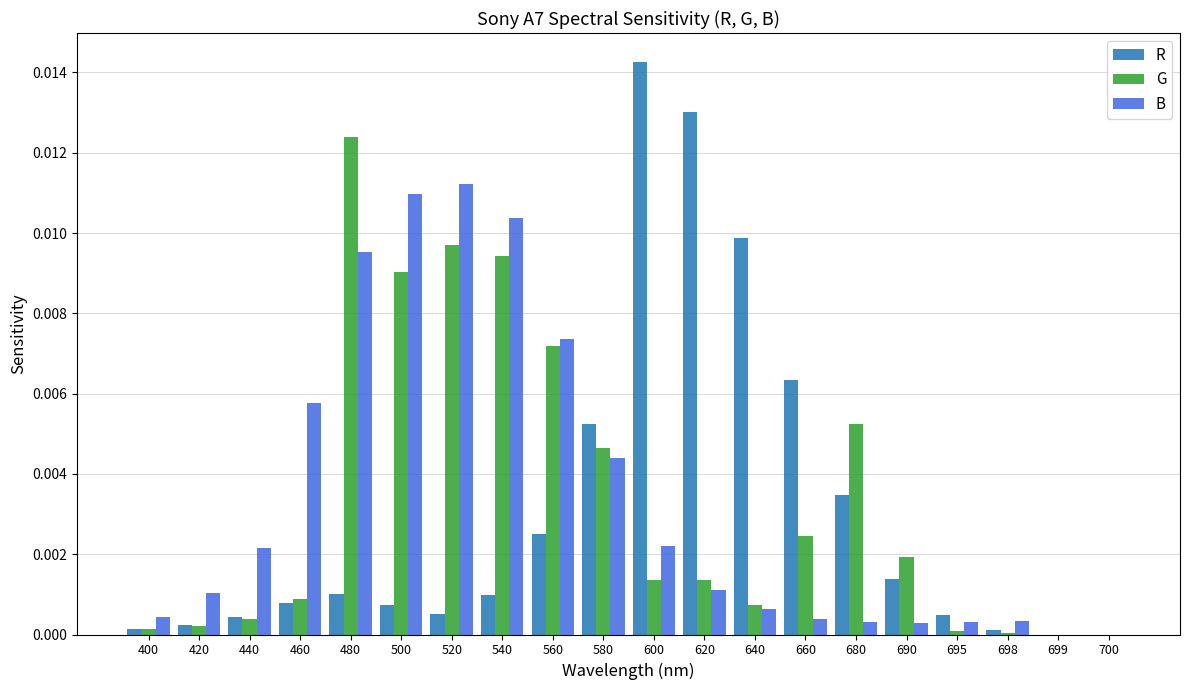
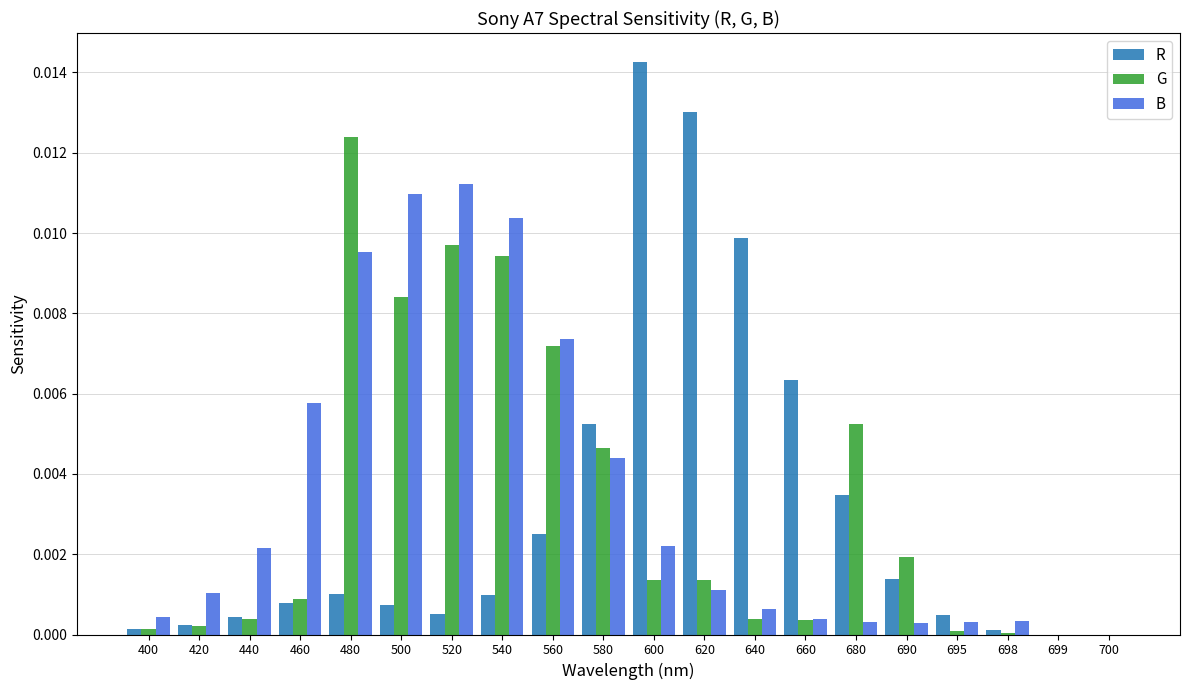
  {
    "G": {
      "400": 0.0001,
      "420": 0.0002,
      "440": 0.0004,
      "460": 0.0009,
      "480": 0.0124,
-     "500": 0.0090,
+     "500": 0.0084,
      "520": 0.0097,
      "540": 0.0094,
      "560": 0.0072,
      "580": 0.0047,
      "600": 0.0014,
      "620": 0.0014,
-     "640": 0.0007,
-     "660": 0.0025,
+     "640": 0.0004,
+     "660": 0.0004,
      "680": 0.0053,
      "690": 0.0019,
      "695": 0.0001,
      "699": 0.0000,
      "700": 0.0000
    }
  }
